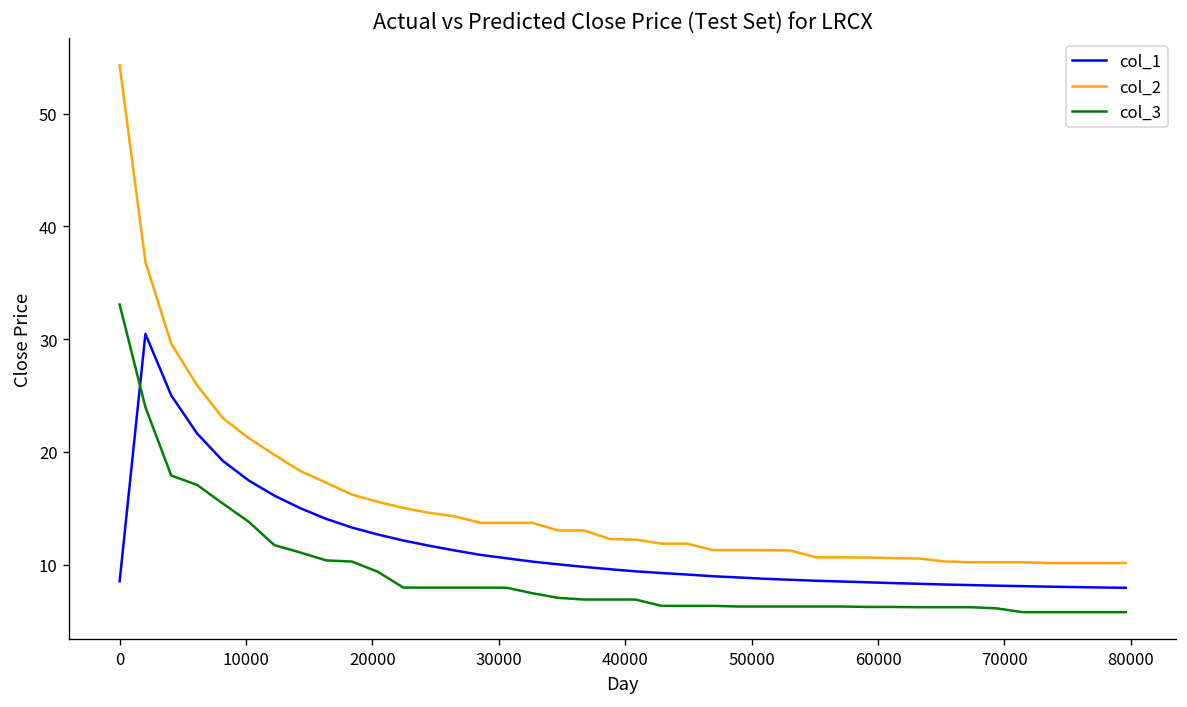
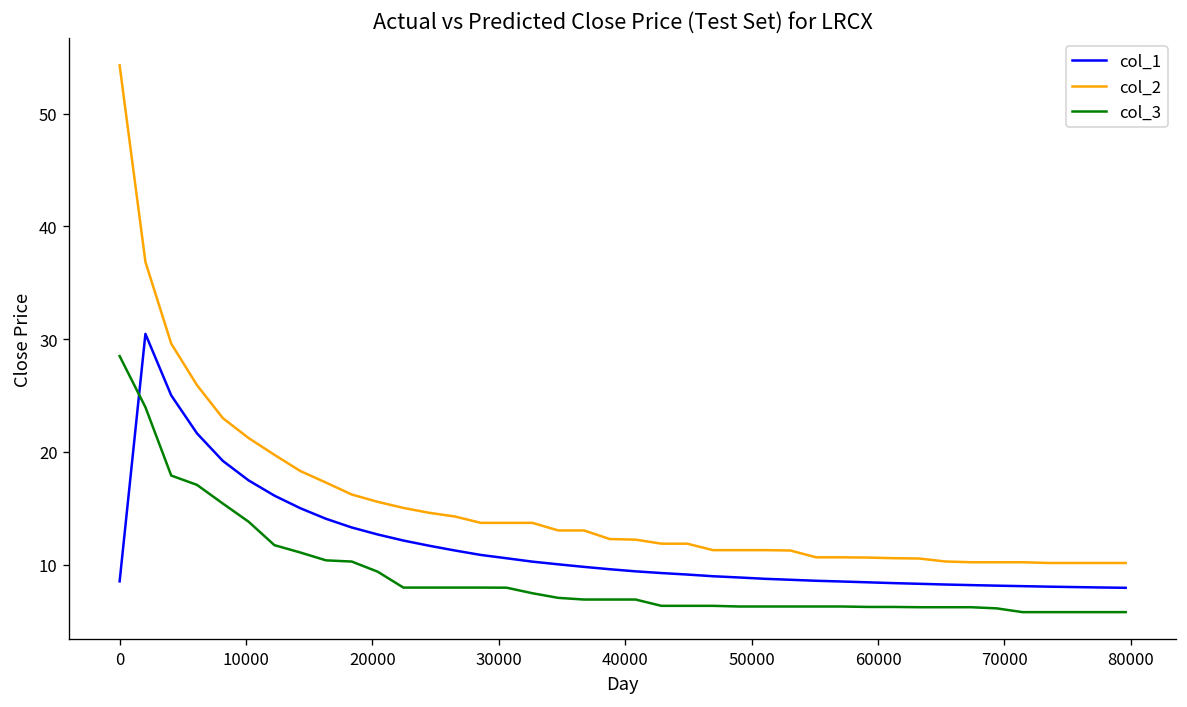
  {
    "col_1": {
      "0": 9
    },
    "col_2": {
      "0": 54
    },
    "col_3": {
-     "0": 33
+     "0": 28
    }
  }
